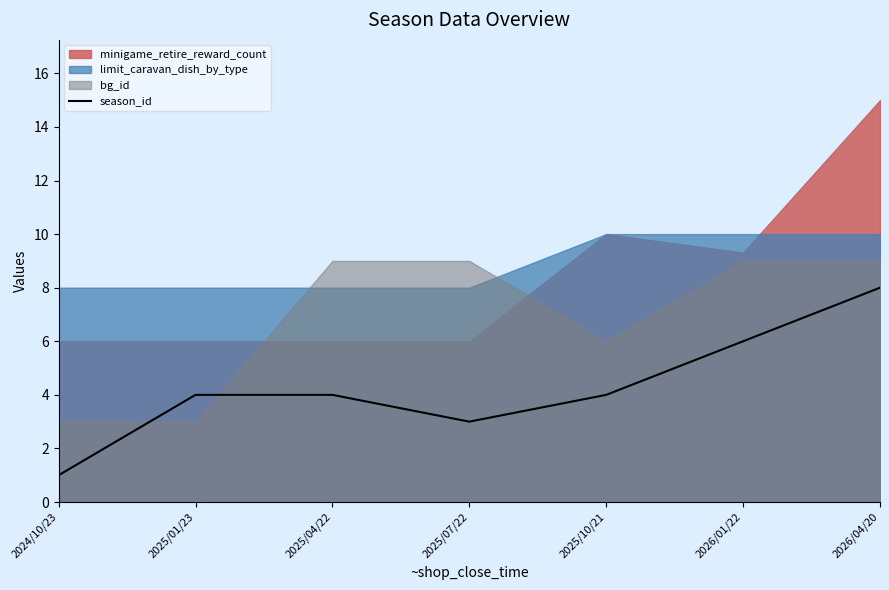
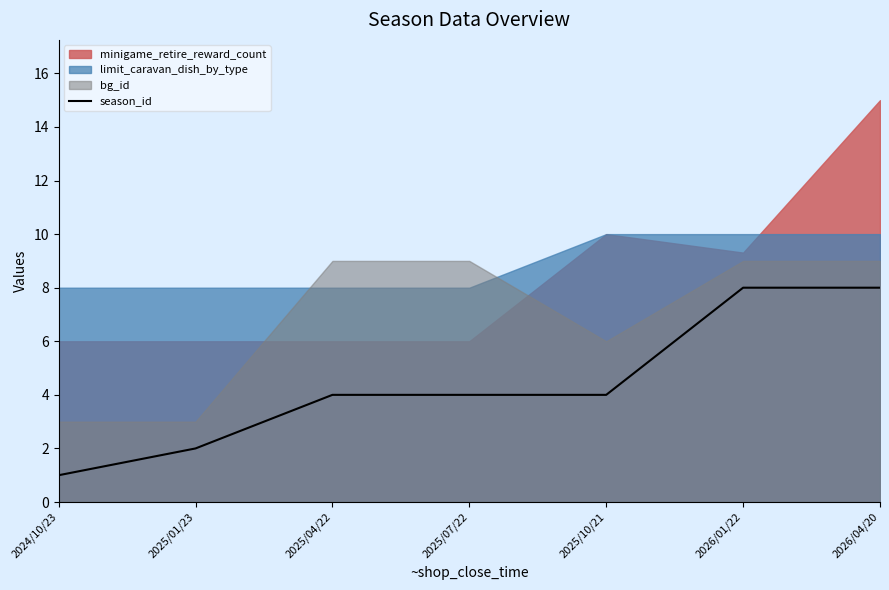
  {
    "season_id": {
      "2024/10/23": 1,
-     "2025/01/23": 4,
+     "2025/01/23": 2,
      "2025/04/22": 4,
-     "2025/07/22": 3,
+     "2025/07/22": 4,
      "2025/10/21": 4,
-     "2026/01/22": 6,
+     "2026/01/22": 8,
      "2026/04/20": 8
    },
    "minigame_retire_reward_count": {
      "2024/10/23": 6,
      "2025/01/23": 6,
      "2025/04/22": 6,
      "2025/07/22": 6,
      "2026/01/22": 9.3,
      "2026/04/20": 15
    },
    "limit_caravan_dish_by_type": {
      "2024/10/23": 8,
      "2025/01/23": 8,
      "2025/04/22": 8,
      "2025/07/22": 8,
      "2026/01/22": 10,
      "2026/04/20": 10
    },
    "bg_id": {
      "2024/10/23": 3,
      "2025/01/23": 3,
      "2025/04/22": 9,
      "2025/07/22": 9,
      "2025/10/21": 6,
      "2026/01/22": 9,
      "2026/04/20": 9
    }
  }
